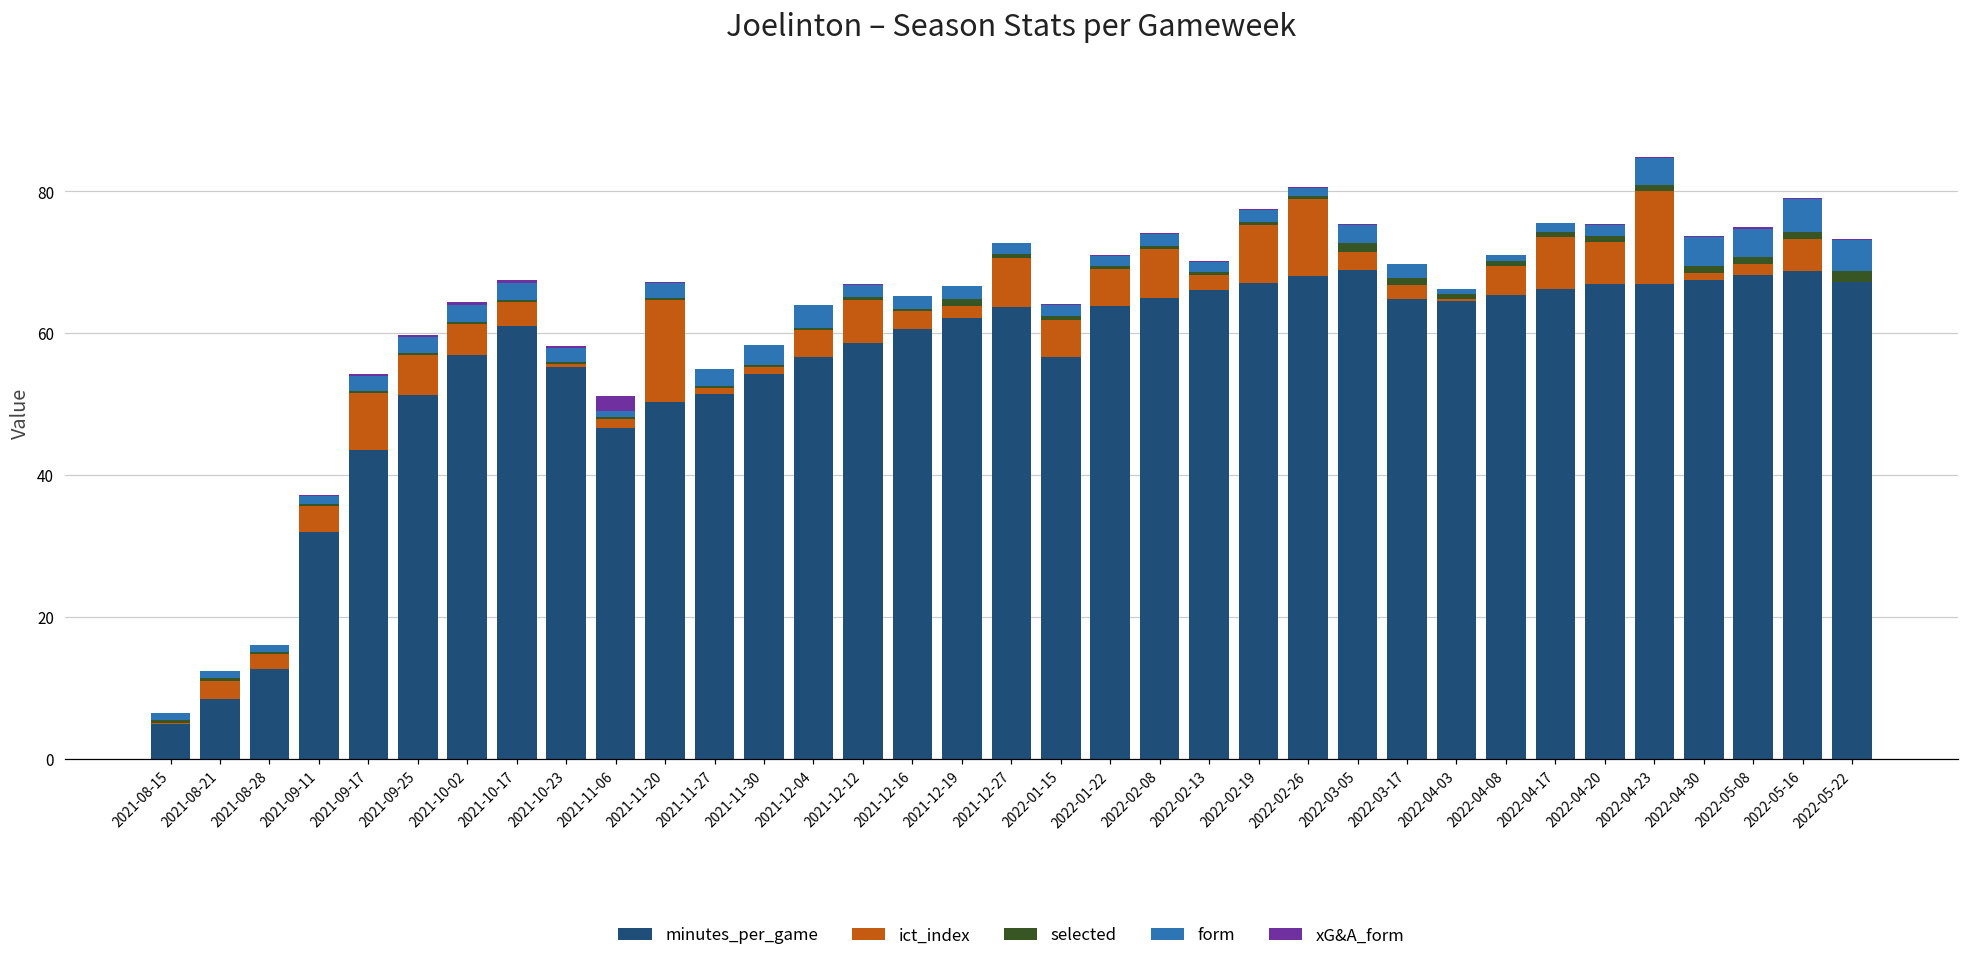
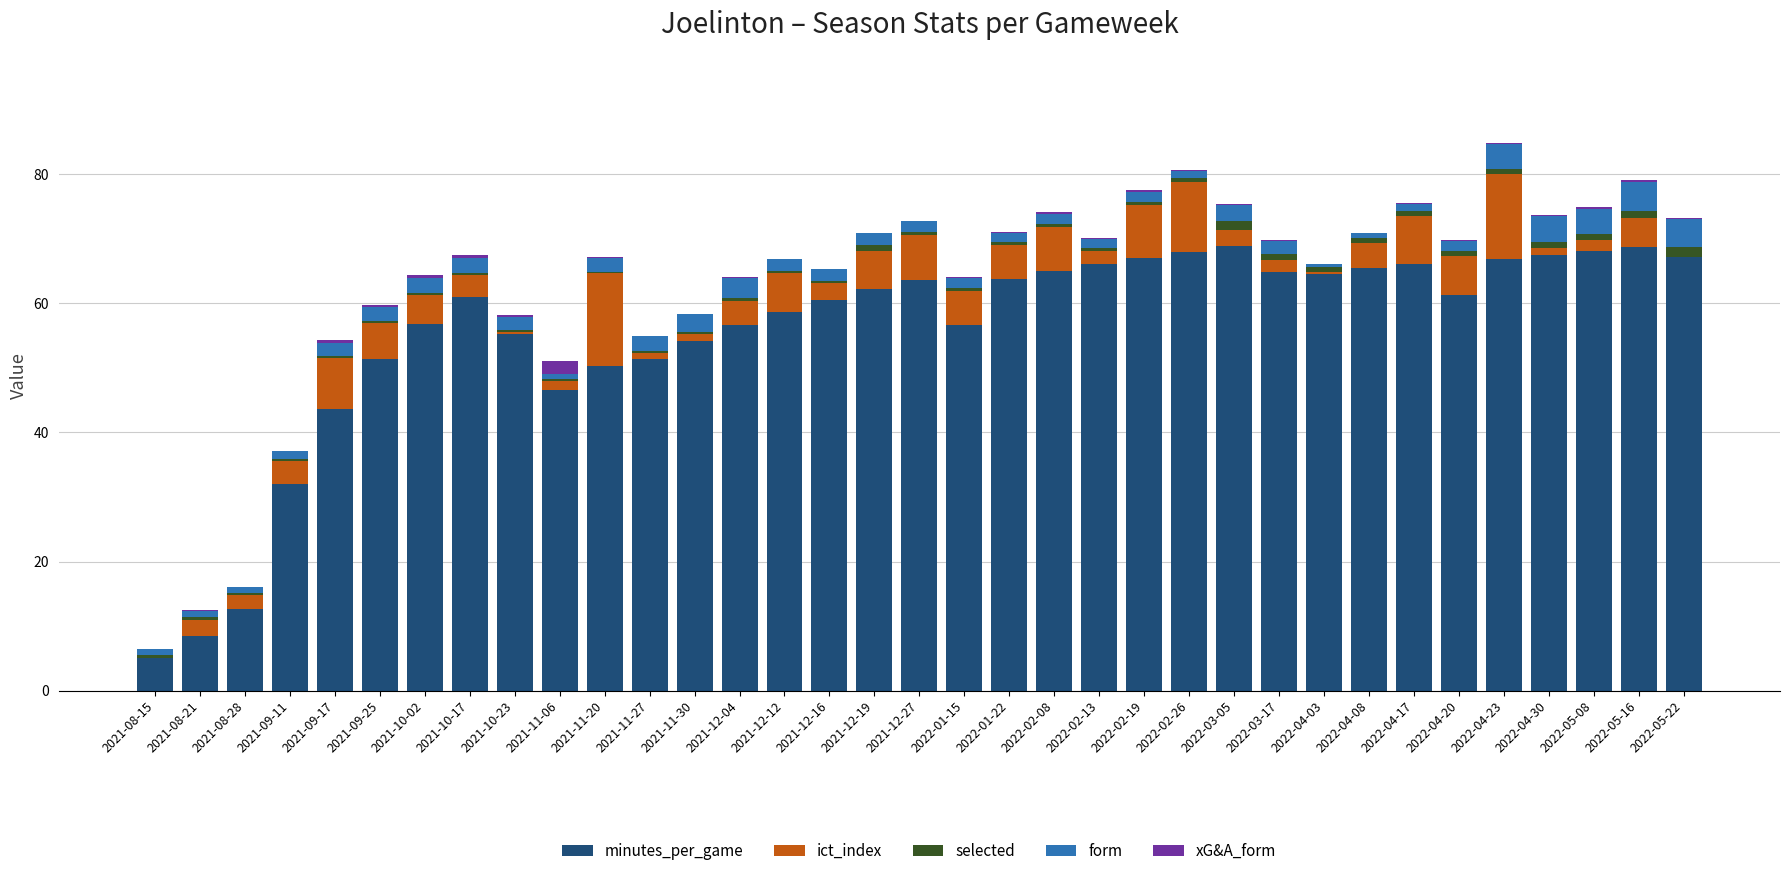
  {
    "minutes_per_game": {
      "2021-08-15": 5,
      "2021-08-21": 9,
      "2021-08-28": 13,
      "2021-09-11": 32,
      "2021-09-17": 44,
      "2021-09-25": 51,
      "2021-10-02": 57,
      "2021-10-17": 61,
      "2021-10-23": 55,
      "2021-11-06": 47,
      "2021-11-20": 50,
      "2021-11-27": 51,
      "2021-11-30": 54,
      "2021-12-04": 57,
      "2021-12-12": 59,
      "2021-12-16": 61,
      "2021-12-19": 62,
      "2021-12-27": 64,
      "2022-01-15": 57,
      "2022-01-22": 64,
      "2022-02-08": 65,
      "2022-02-13": 66,
      "2022-02-19": 67,
      "2022-02-26": 68,
      "2022-03-05": 69,
      "2022-03-17": 65,
      "2022-04-03": 65,
      "2022-04-08": 65,
      "2022-04-17": 66,
-     "2022-04-20": 67,
+     "2022-04-20": 61,
      "2022-04-23": 67,
      "2022-04-30": 68,
      "2022-05-08": 68,
      "2022-05-16": 69,
      "2022-05-22": 67
    },
    "ict_index": {
      "2021-08-21": 3,
      "2021-08-28": 2,
      "2021-09-11": 4,
      "2021-09-17": 8,
      "2021-09-25": 6,
      "2021-10-02": 4,
      "2021-10-17": 3,
      "2021-10-23": 0,
      "2021-11-06": 1,
      "2021-11-20": 14,
      "2021-11-27": 1,
      "2021-11-30": 1,
      "2021-12-04": 4,
      "2021-12-12": 6,
      "2021-12-16": 3,
-     "2021-12-19": 2,
+     "2021-12-19": 6,
      "2021-12-27": 7,
      "2022-01-15": 5,
      "2022-01-22": 5,
      "2022-02-08": 7,
      "2022-02-13": 2,
      "2022-02-19": 8,
      "2022-02-26": 11,
      "2022-03-05": 3,
      "2022-03-17": 2,
      "2022-04-08": 4,
      "2022-04-17": 7,
      "2022-04-20": 6,
      "2022-04-23": 13,
      "2022-04-30": 1,
      "2022-05-08": 2,
      "2022-05-16": 5,
      "2022-05-22": 0
    },
    "selected": {
      "2021-08-15": 0,
      "2021-08-21": 0,
      "2021-12-19": 1,
      "2021-12-27": 1,
      "2022-01-15": 1,
      "2022-01-22": 1,
      "2022-02-08": 0,
      "2022-02-13": 0,
      "2022-02-19": 0,
      "2022-02-26": 0,
      "2022-03-05": 1,
      "2022-03-17": 1,
      "2022-04-03": 1,
      "2022-04-08": 1,
      "2022-04-17": 1,
      "2022-04-20": 1,
      "2022-04-23": 1,
      "2022-04-30": 1,
      "2022-05-08": 1,
      "2022-05-16": 1,
      "2022-05-22": 2
    },
    "form": {
      "2021-08-15": 1,
      "2021-08-21": 1,
      "2021-08-28": 1,
      "2021-09-11": 1,
      "2021-09-17": 2,
      "2021-09-25": 2,
      "2021-10-02": 2,
      "2021-10-17": 2,
      "2021-10-23": 2,
      "2021-11-06": 1,
      "2021-11-20": 2,
      "2021-11-27": 2,
      "2021-11-30": 3,
      "2021-12-04": 3,
      "2021-12-12": 2,
      "2021-12-16": 2,
      "2021-12-19": 2,
      "2021-12-27": 2,
      "2022-01-15": 2,
      "2022-01-22": 1,
      "2022-02-08": 2,
      "2022-02-13": 1,
      "2022-02-19": 2,
      "2022-02-26": 1,
      "2022-03-05": 3,
      "2022-03-17": 2,
      "2022-04-03": 1,
      "2022-04-08": 1,
      "2022-04-17": 1,
      "2022-04-20": 2,
      "2022-04-23": 4,
      "2022-04-30": 4,
      "2022-05-08": 4,
      "2022-05-16": 5,
      "2022-05-22": 4
    },
    "xG&A_form": {
      "2021-08-15": 0,
      "2021-11-06": 2,
      "2022-04-03": 0
    }
  }
